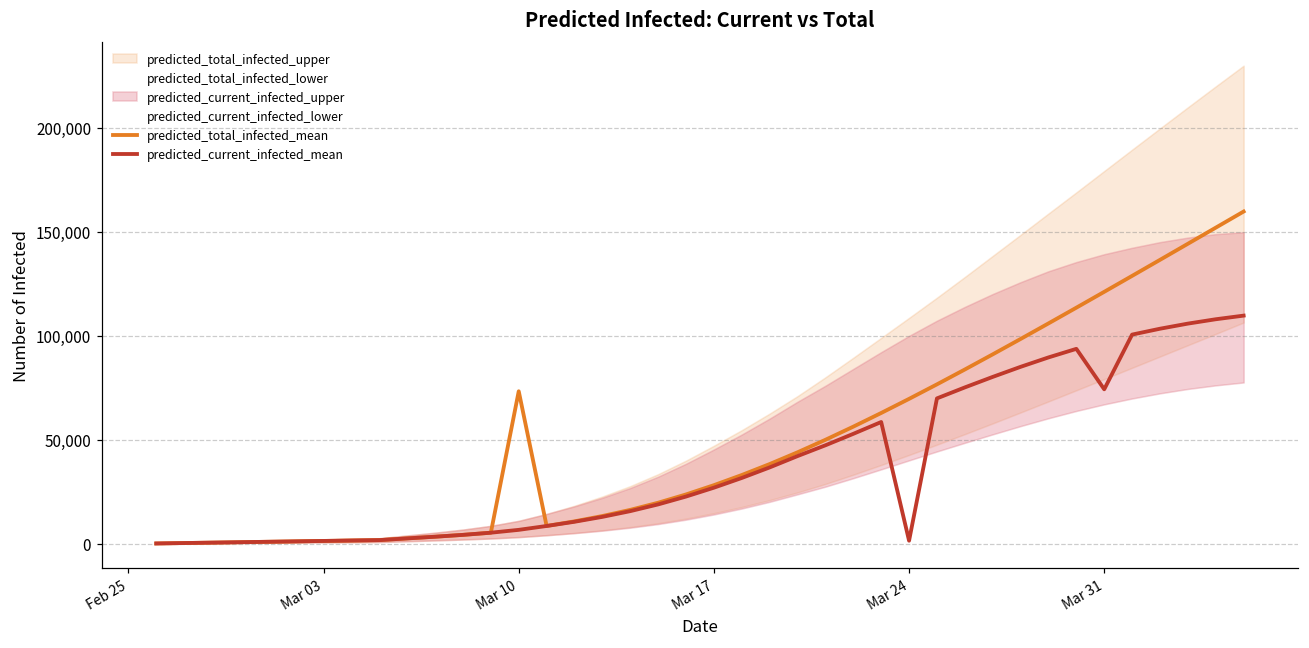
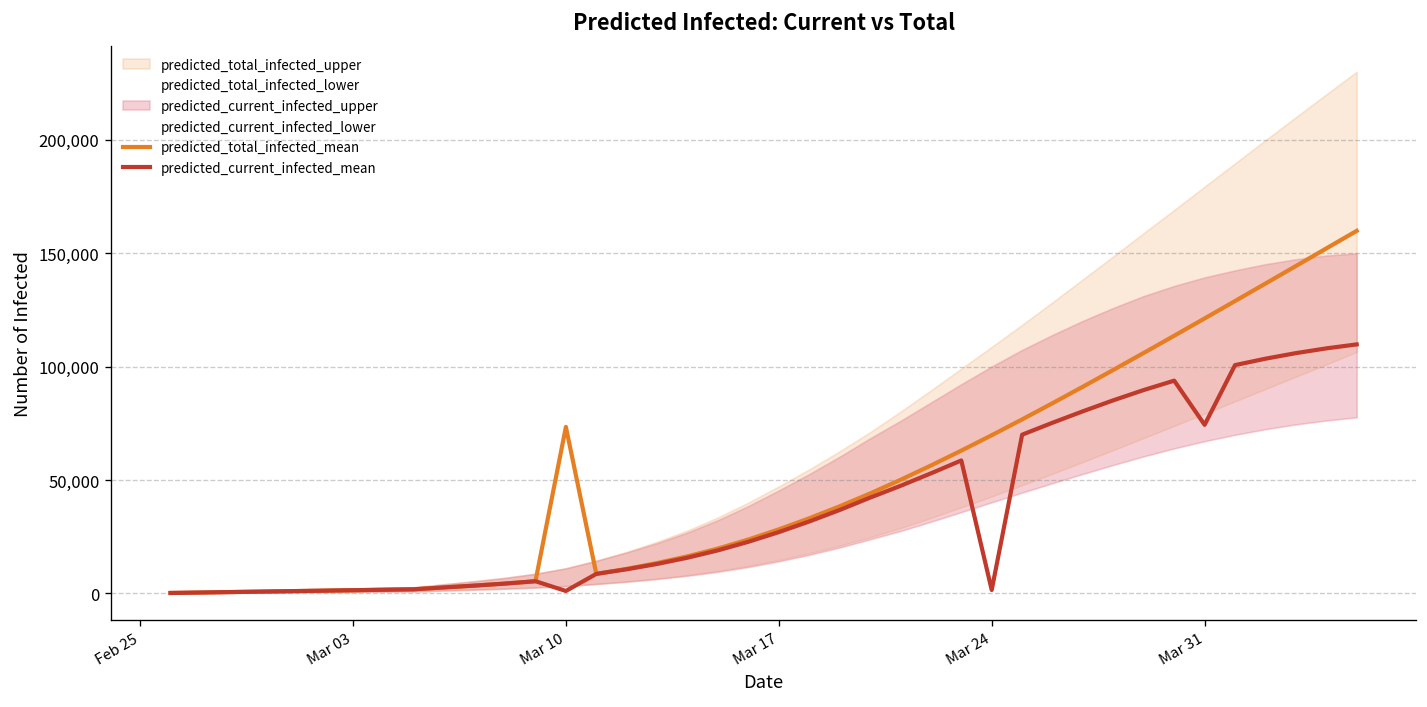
  {
    "predicted_total_infected_mean": {
      "Mar 10": "73,000",
      "Mar 24": "70,000",
      "Mar 31": "121,000"
    },
    "predicted_current_infected_mean": {
-     "Mar 10": "7,000",
+     "Mar 10": "1,000",
      "Mar 24": "2,000",
      "Mar 31": "74,000"
    }
  }
